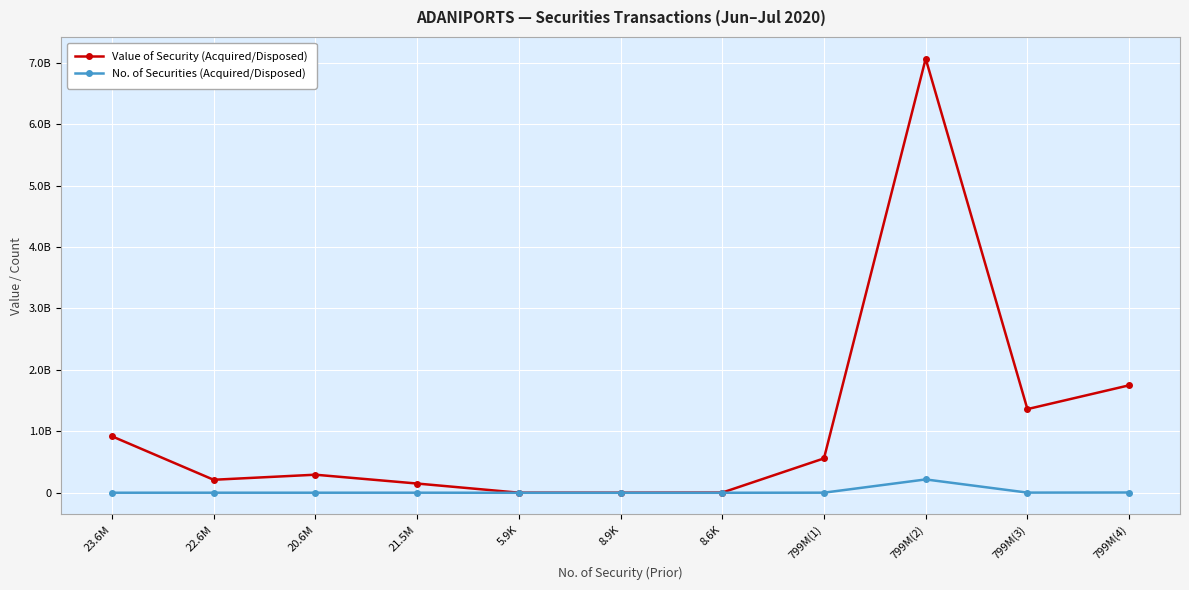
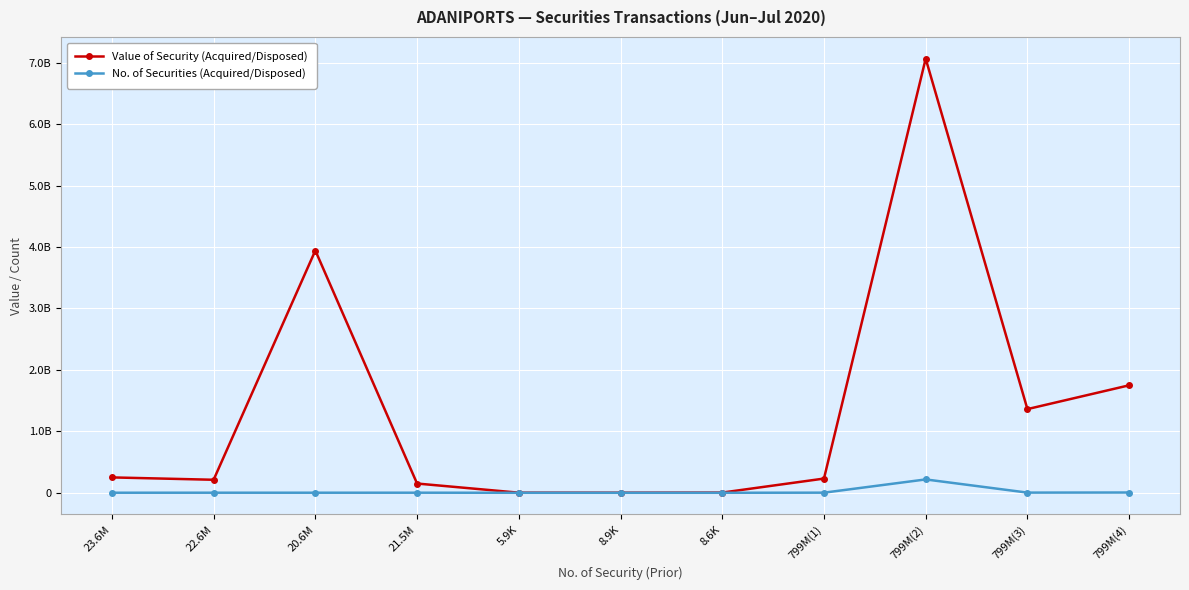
  {
    "Value of Security (Acquired/Disposed)": {
-     "23.6M": 900000000,
+     "23.6M": 200000000,
      "22.6M": 200000000,
-     "20.6M": 300000000,
+     "20.6M": 3900000000,
      "21.5M": 200000000,
-     "799M(1)": 600000000,
+     "799M(1)": 200000000,
      "799M(2)": 7100000000,
      "799M(3)": 1400000000,
      "799M(4)": 1700000000
    },
    "No. of Securities (Acquired/Disposed)": {
      "23.6M": 0,
      "22.6M": 0,
      "20.6M": 0,
      "21.5M": 0,
      "799M(1)": 0,
      "799M(2)": 200000000,
      "799M(3)": 0,
      "799M(4)": 0
    }
  }
